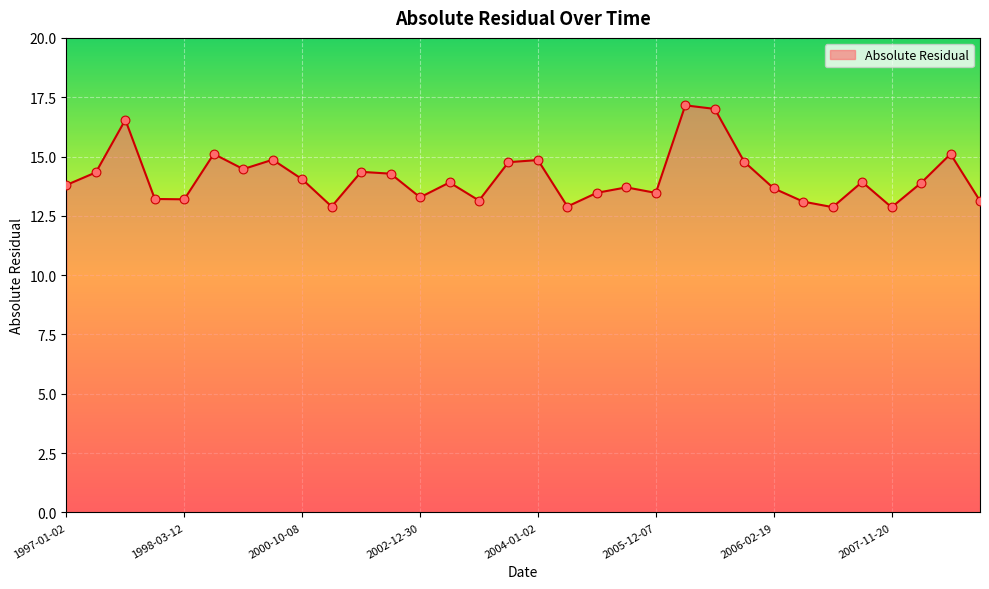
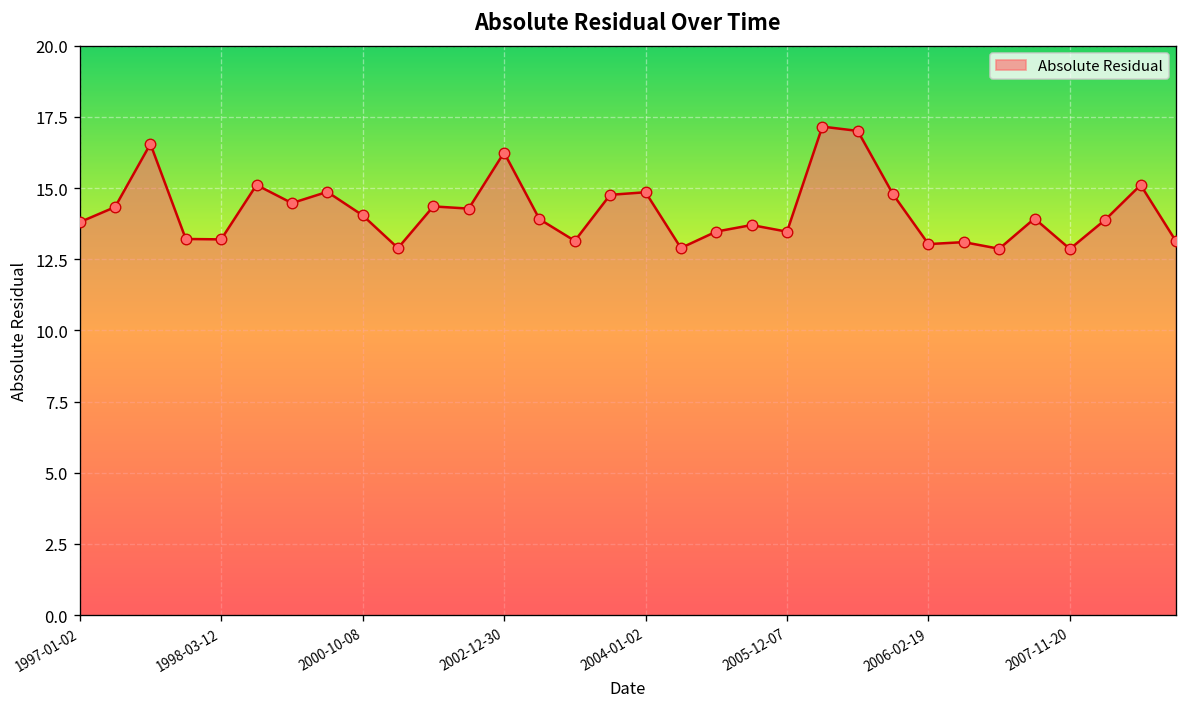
  {
    "1997-01-02": 13.8,
    "1998-03-12": 13.2,
    "2000-10-08": 14.0,
-   "2002-12-30": 13.3,
+   "2002-12-30": 16.2,
    "2004-01-02": 14.9,
    "2005-12-07": 13.5,
-   "2006-02-19": 13.7,
+   "2006-02-19": 13.0,
    "2007-11-20": 12.9
  }
